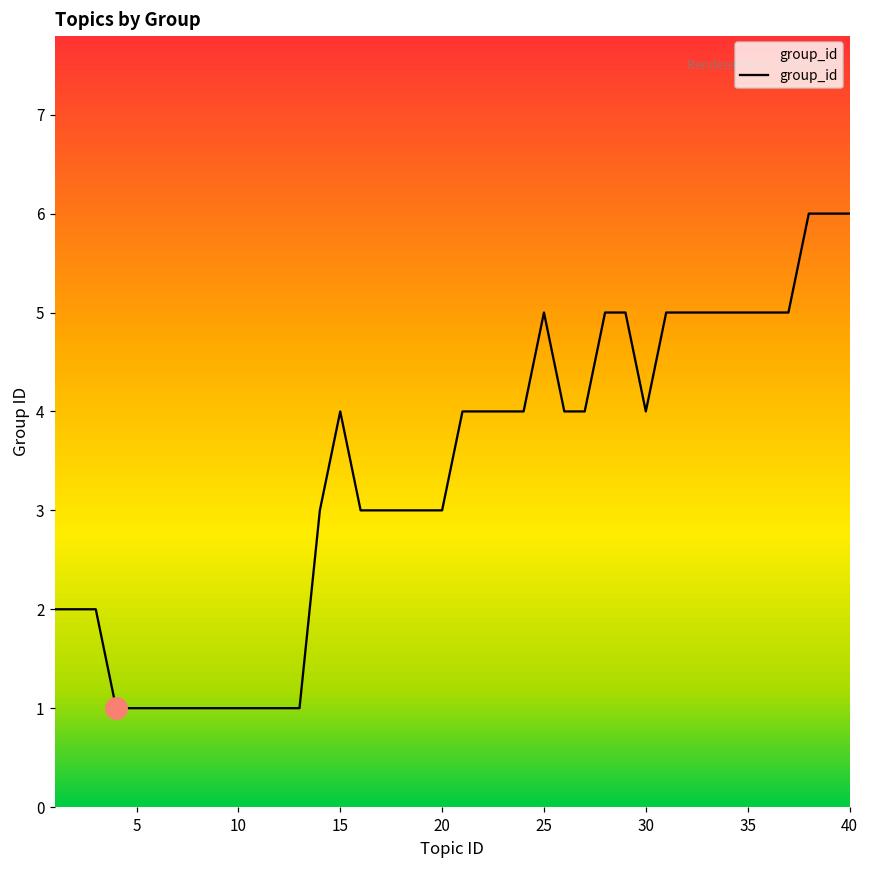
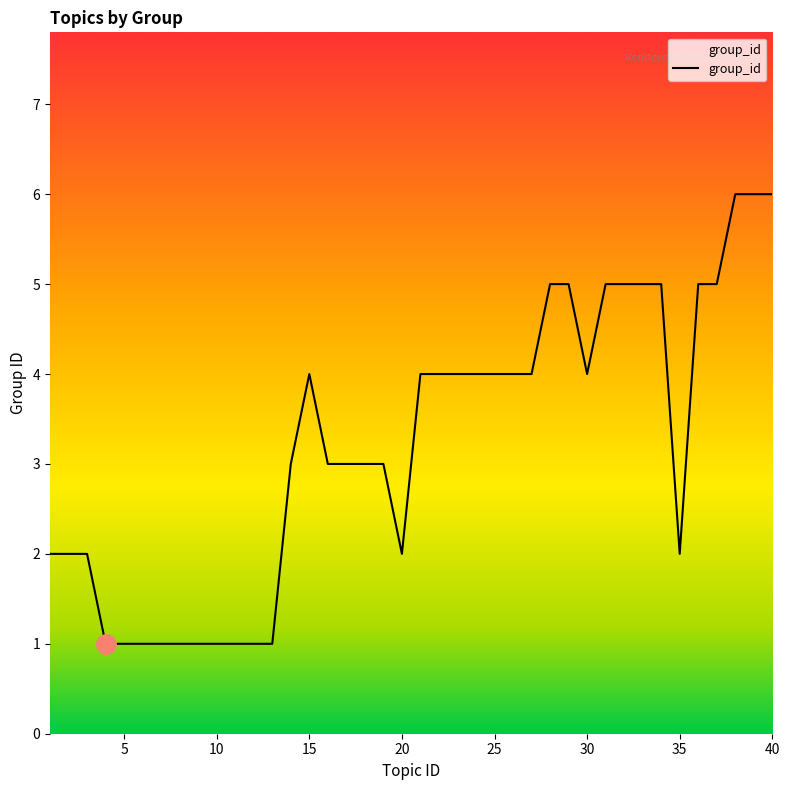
  {
    "group_id": {
      "5": 1,
      "10": 1,
      "15": 4,
-     "20": 3,
-     "25": 5,
+     "20": 2,
+     "25": 4,
      "30": 4,
-     "35": 5,
+     "35": 2,
      "40": 6
    }
  }
